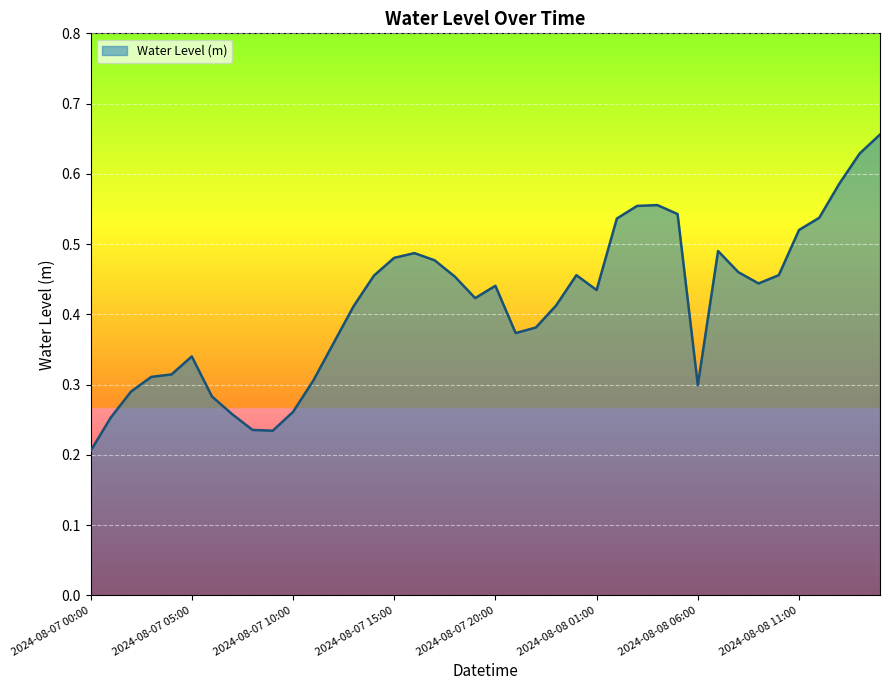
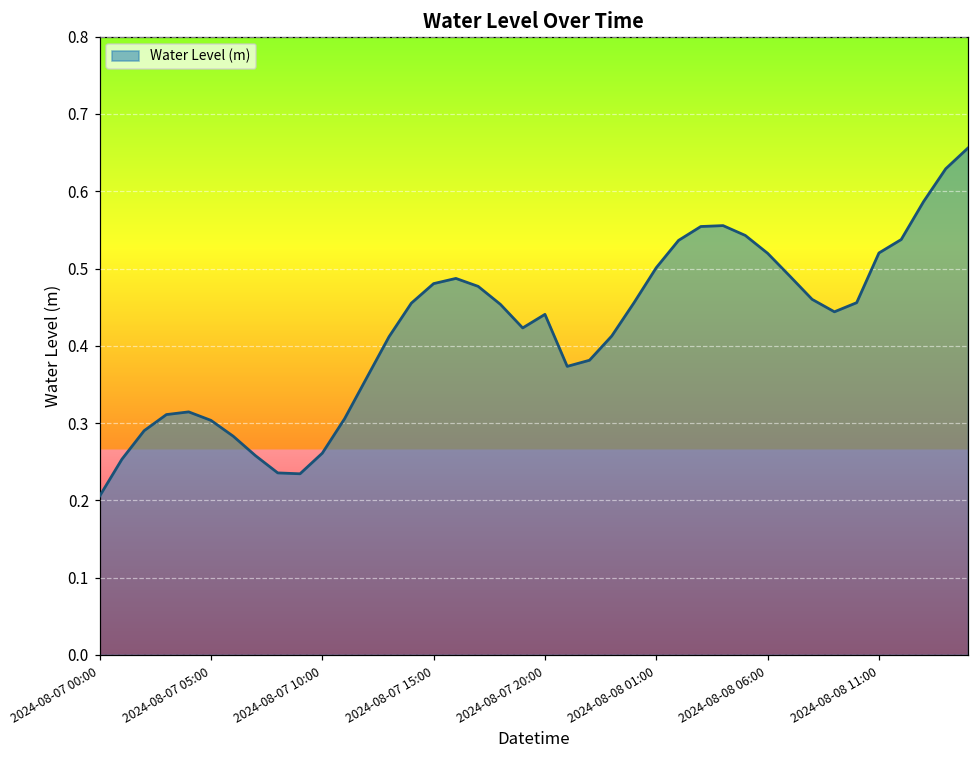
  {
    "2024-08-07 00:00": 0.21,
-   "2024-08-07 05:00": 0.34,
+   "2024-08-07 05:00": 0.30,
    "2024-08-07 10:00": 0.26,
    "2024-08-07 15:00": 0.48,
    "2024-08-07 20:00": 0.44,
-   "2024-08-08 01:00": 0.43,
-   "2024-08-08 06:00": 0.30,
+   "2024-08-08 01:00": 0.50,
+   "2024-08-08 06:00": 0.52,
    "2024-08-08 11:00": 0.52
  }
